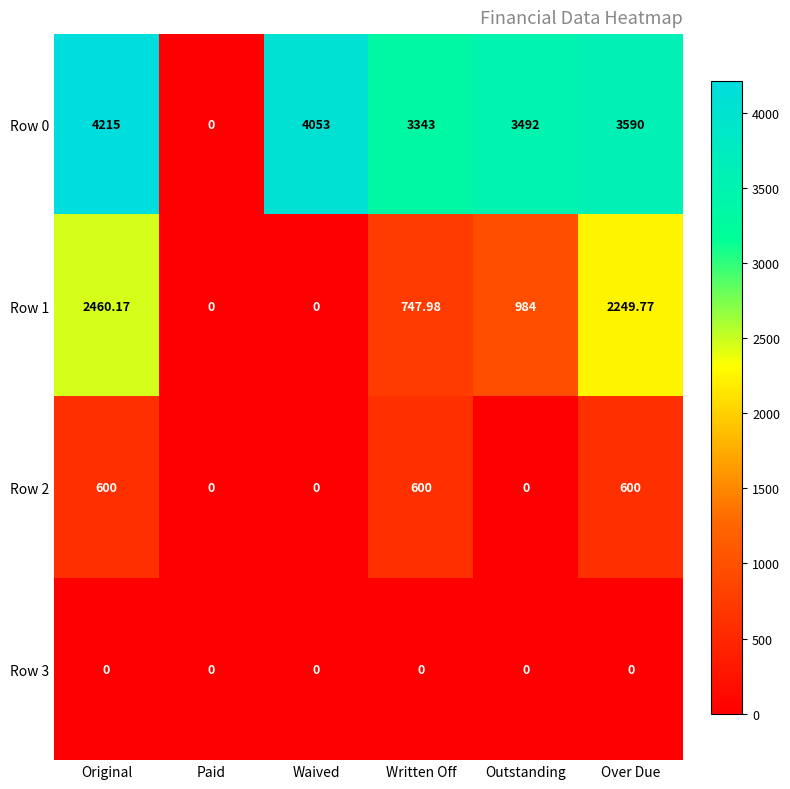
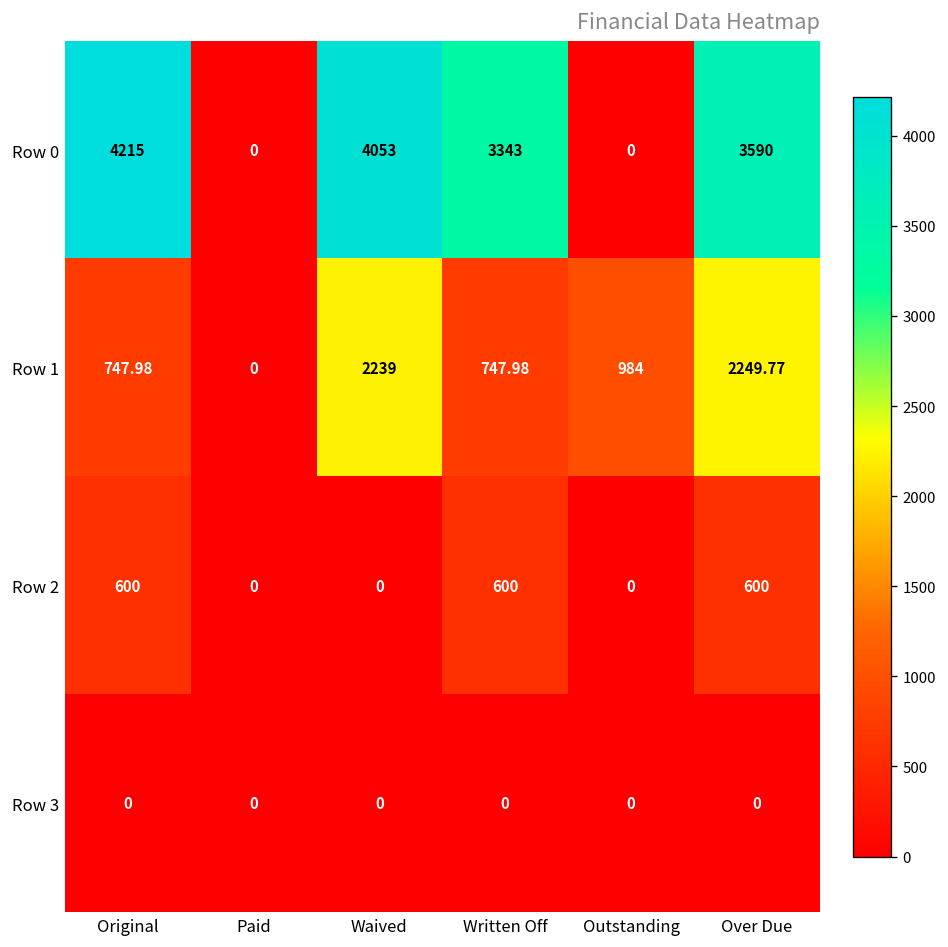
  {
    "Row 0": {
      "Original": 4215,
      "Paid": 0,
      "Waived": 4053,
      "Written Off": 3343,
-     "Outstanding": 3492,
+     "Outstanding": 0,
      "Over Due": 3590
    },
    "Row 1": {
-     "Original": 2460.17,
+     "Original": 747.98,
      "Paid": 0,
-     "Waived": 0,
+     "Waived": 2239,
      "Written Off": 747.98,
      "Outstanding": 984,
      "Over Due": 2249.77
    },
    "Row 2": {
      "Original": 600,
      "Paid": 0,
      "Waived": 0,
      "Written Off": 600,
      "Outstanding": 0,
      "Over Due": 600
    },
    "Row 3": {
      "Original": 0,
      "Paid": 0,
      "Waived": 0,
      "Written Off": 0,
      "Outstanding": 0,
      "Over Due": 0
    }
  }
